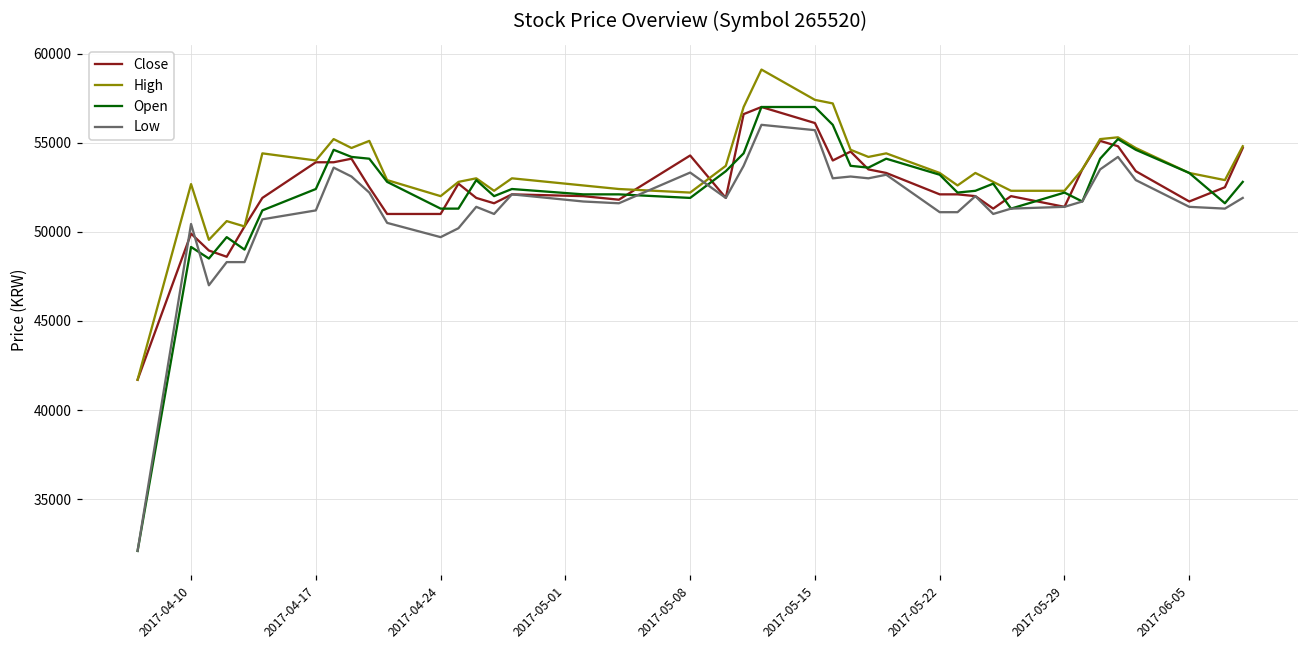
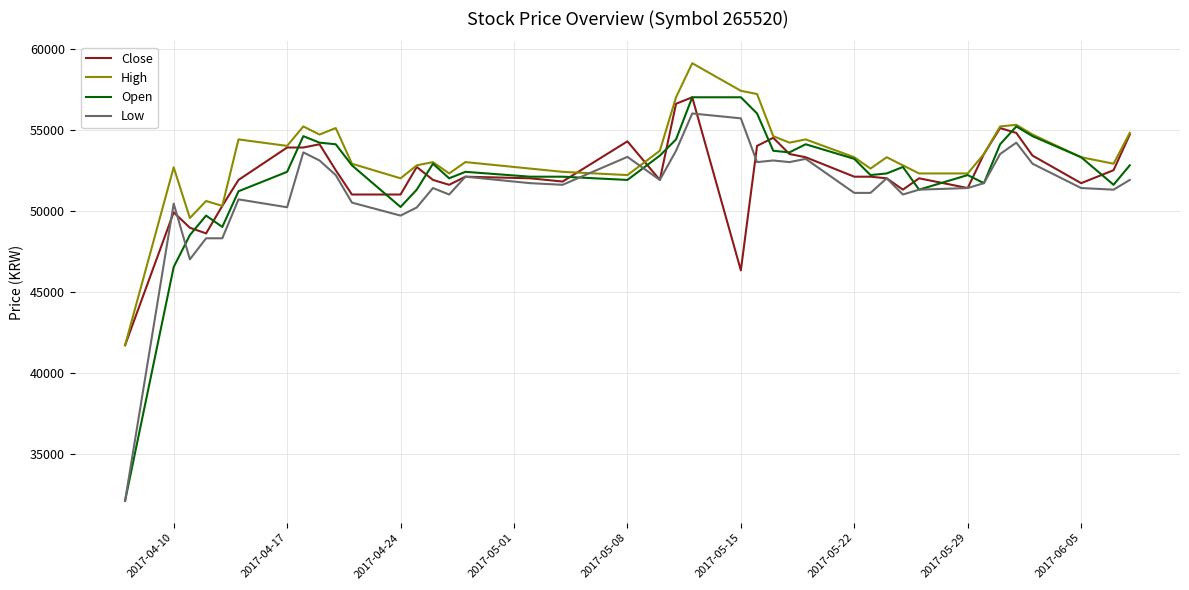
  {
    "Close": {
      "2017-04-10": 49900,
      "2017-04-24": 51000,
      "2017-05-08": 54300,
-     "2017-05-15": 56100,
+     "2017-05-15": 46300,
      "2017-05-22": 52100,
      "2017-06-05": 51700
    },
    "High": {
      "2017-04-10": 52700,
      "2017-04-24": 52000,
      "2017-05-08": 52200,
      "2017-05-15": 57400
    },
    "Open": {
-     "2017-04-10": 49200,
+     "2017-04-10": 46500,
      "2017-04-17": 52400,
-     "2017-04-24": 51300,
+     "2017-04-24": 50200,
      "2017-05-08": 51900,
      "2017-05-15": 57000
    },
    "Low": {
      "2017-04-10": 50400,
-     "2017-04-17": 51200,
+     "2017-04-17": 50200,
      "2017-04-24": 49700,
      "2017-05-08": 53300,
      "2017-05-15": 55700,
      "2017-05-22": 51100,
      "2017-06-05": 51400
    }
  }
